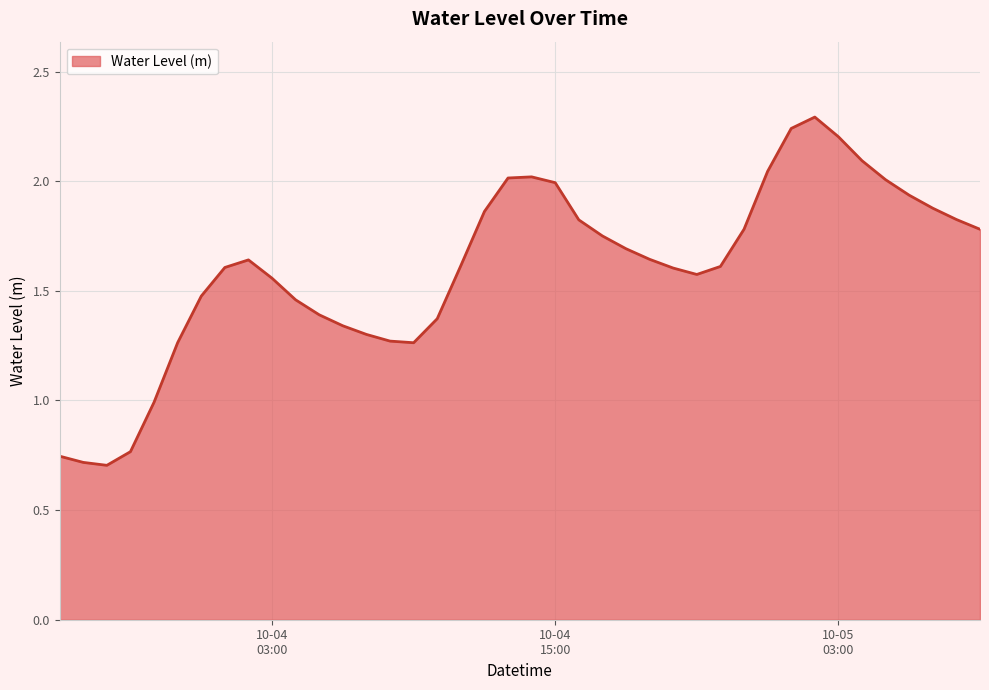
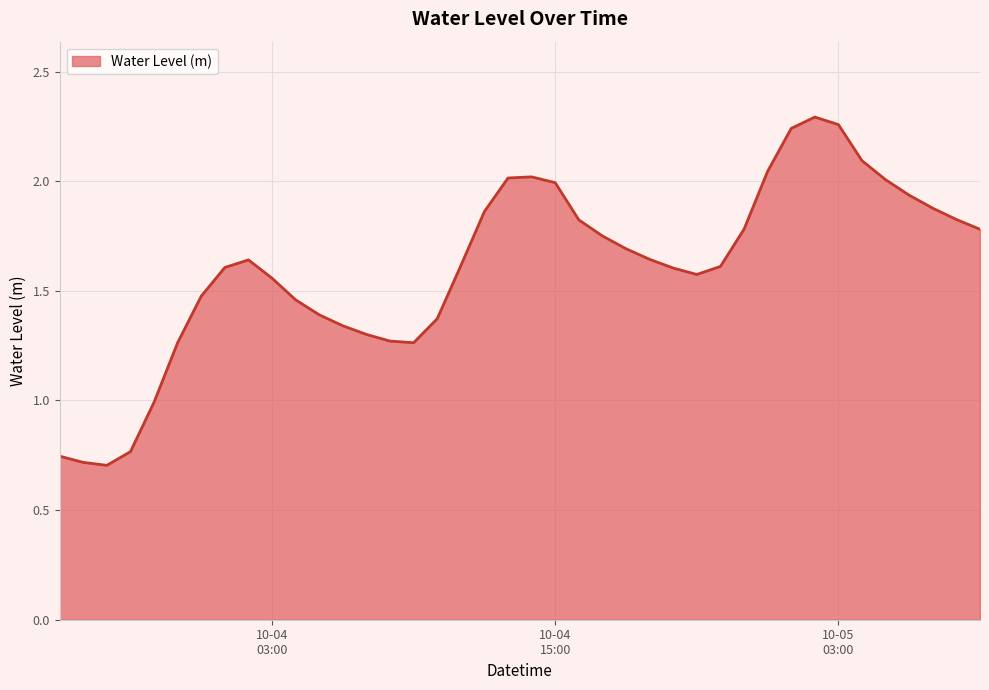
  {
    "10-04 03:00": 1.56,
    "10-04 15:00": 1.99,
-   "10-05 03:00": 2.20
+   "10-05 03:00": 2.26
  }
